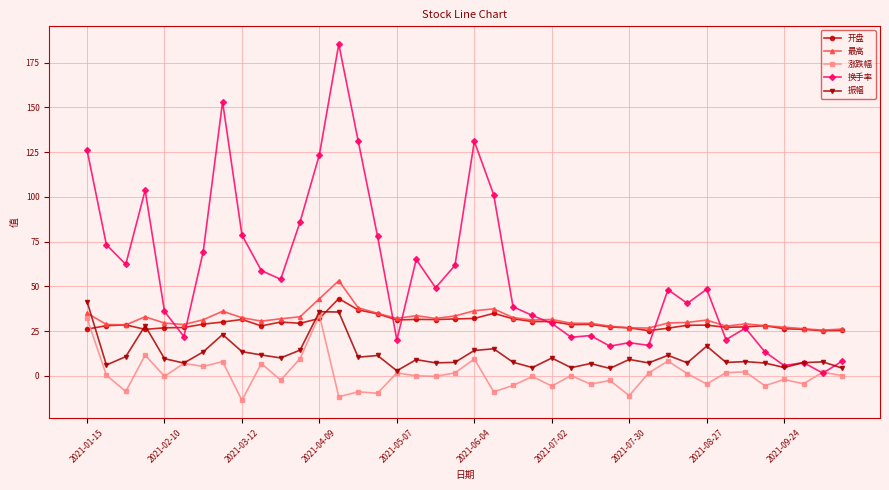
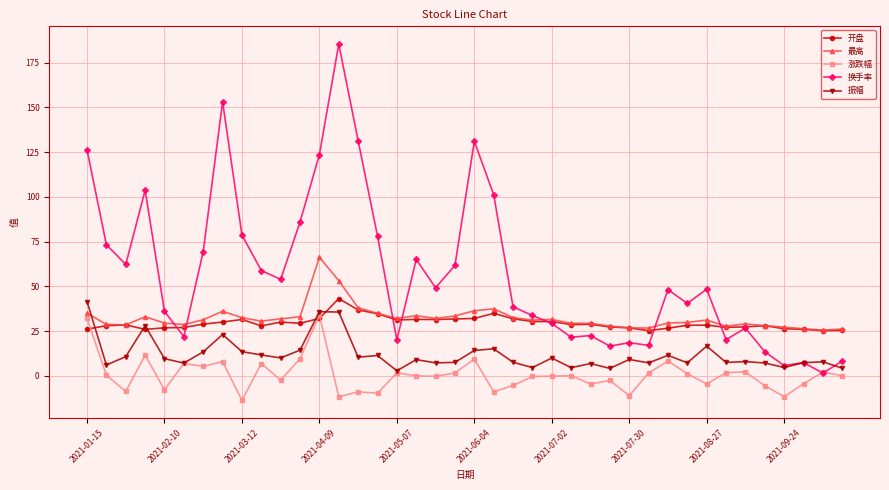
  {
    "最高": {
      "2021-01-15": 35,
      "2021-02-10": 30,
-     "2021-04-09": 43,
+     "2021-04-09": 66,
      "2021-06-04": 36,
      "2021-08-27": 31
    },
    "涨跌幅": {
      "2021-01-15": 32,
-     "2021-02-10": 0,
+     "2021-02-10": -8,
      "2021-03-12": -14,
      "2021-04-09": 34,
      "2021-06-04": 9,
-     "2021-07-02": -6,
+     "2021-07-02": 0,
      "2021-07-30": -11,
      "2021-08-27": -5,
-     "2021-09-24": -2
+     "2021-09-24": -12
    },
    "换手率": {
      "2021-01-15": 126,
      "2021-02-10": 36,
      "2021-03-12": 79,
      "2021-04-09": 124,
      "2021-05-07": 20,
      "2021-06-04": 131,
      "2021-07-30": 19,
      "2021-08-27": 48
    }
  }
